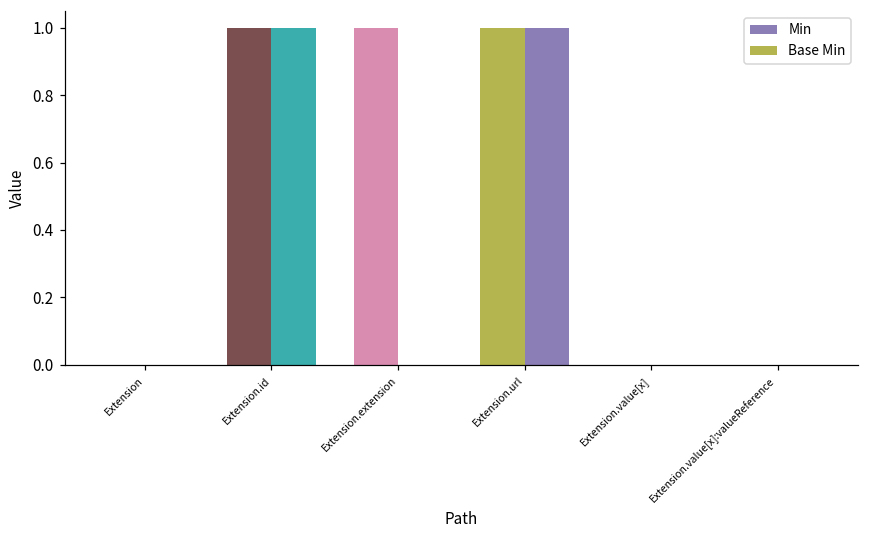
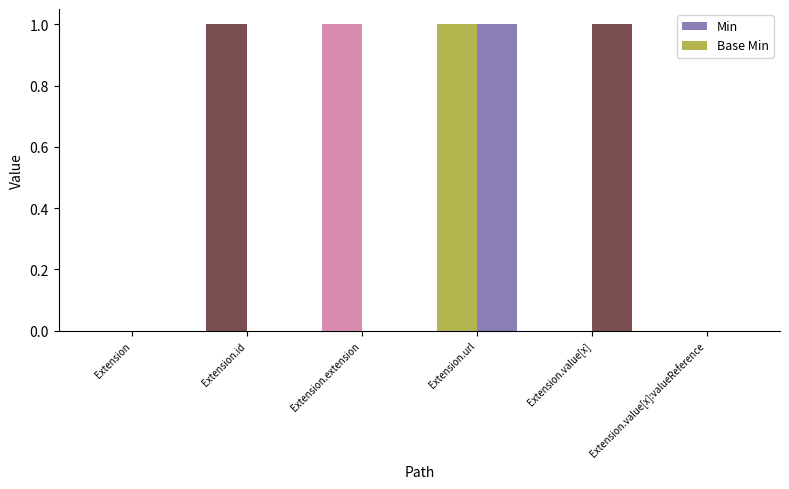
  {
    "Min": {
      "Extension": 0,
      "Extension.id": 1,
      "Extension.extension": 1,
      "Extension.url": 1,
      "Extension.value[x]": 0,
      "Extension.value[x]:valueReference": 0
    },
    "Base Min": {
      "Extension": 0,
-     "Extension.id": 1,
+     "Extension.id": 0,
      "Extension.extension": 0,
      "Extension.url": 1,
-     "Extension.value[x]": 0,
+     "Extension.value[x]": 1,
      "Extension.value[x]:valueReference": 0
    }
  }
